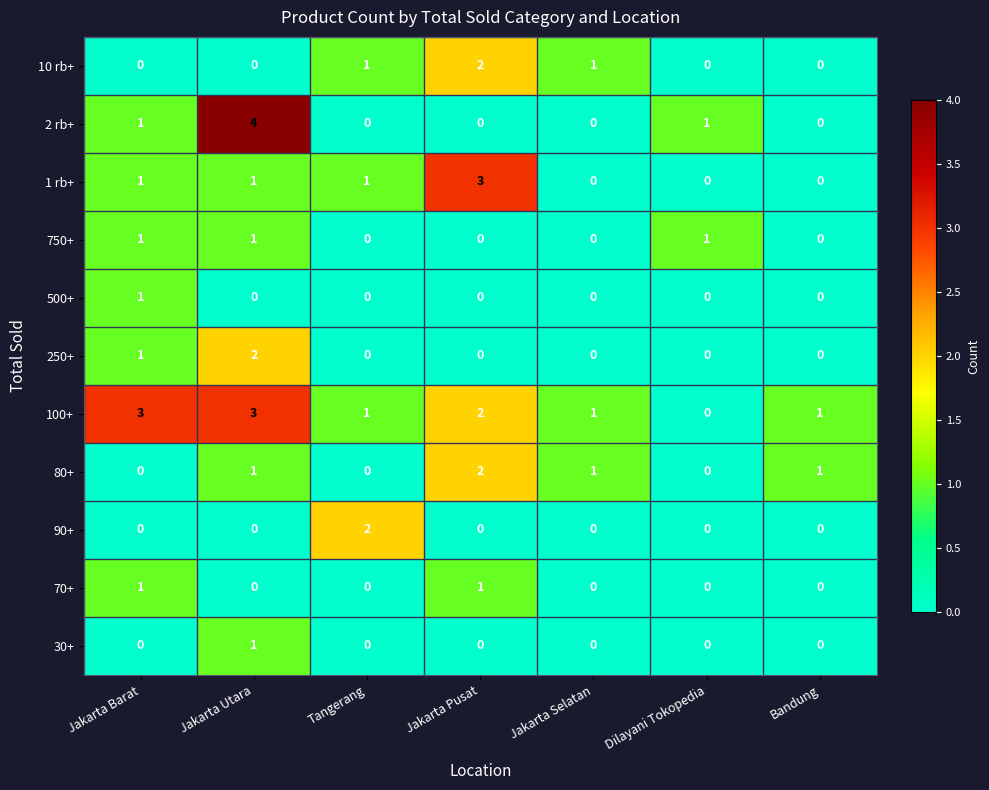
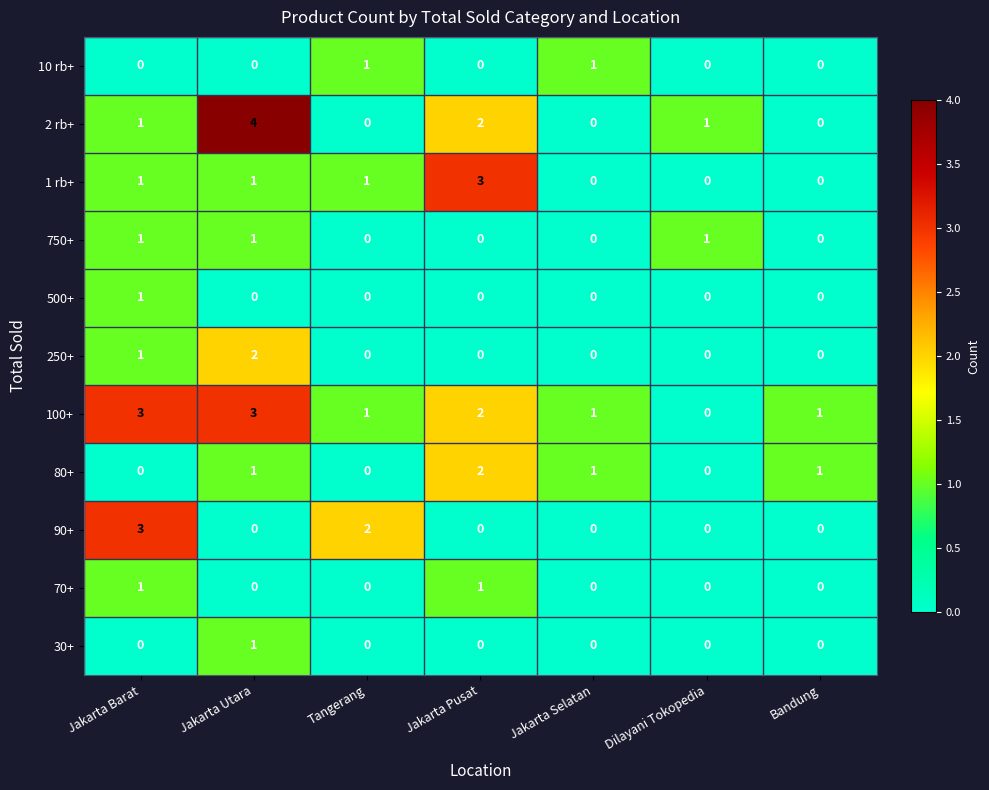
  {
    "10 rb+": {
      "Jakarta Barat": 0,
      "Jakarta Utara": 0,
      "Tangerang": 1,
-     "Jakarta Pusat": 2,
+     "Jakarta Pusat": 0,
      "Jakarta Selatan": 1,
      "Dilayani Tokopedia": 0,
      "Bandung": 0
    },
    "2 rb+": {
      "Jakarta Barat": 1,
      "Jakarta Utara": 4,
      "Tangerang": 0,
-     "Jakarta Pusat": 0,
+     "Jakarta Pusat": 2,
      "Jakarta Selatan": 0,
      "Dilayani Tokopedia": 1,
      "Bandung": 0
    },
    "1 rb+": {
      "Jakarta Barat": 1,
      "Jakarta Utara": 1,
      "Tangerang": 1,
      "Jakarta Pusat": 3,
      "Jakarta Selatan": 0,
      "Dilayani Tokopedia": 0,
      "Bandung": 0
    },
    "750+": {
      "Jakarta Barat": 1,
      "Jakarta Utara": 1,
      "Tangerang": 0,
      "Jakarta Pusat": 0,
      "Jakarta Selatan": 0,
      "Dilayani Tokopedia": 1,
      "Bandung": 0
    },
    "500+": {
      "Jakarta Barat": 1,
      "Jakarta Utara": 0,
      "Tangerang": 0,
      "Jakarta Pusat": 0,
      "Jakarta Selatan": 0,
      "Dilayani Tokopedia": 0,
      "Bandung": 0
    },
    "250+": {
      "Jakarta Barat": 1,
      "Jakarta Utara": 2,
      "Tangerang": 0,
      "Jakarta Pusat": 0,
      "Jakarta Selatan": 0,
      "Dilayani Tokopedia": 0,
      "Bandung": 0
    },
    "100+": {
      "Jakarta Barat": 3,
      "Jakarta Utara": 3,
      "Tangerang": 1,
      "Jakarta Pusat": 2,
      "Jakarta Selatan": 1,
      "Dilayani Tokopedia": 0,
      "Bandung": 1
    },
    "80+": {
      "Jakarta Barat": 0,
      "Jakarta Utara": 1,
      "Tangerang": 0,
      "Jakarta Pusat": 2,
      "Jakarta Selatan": 1,
      "Dilayani Tokopedia": 0,
      "Bandung": 1
    },
    "90+": {
-     "Jakarta Barat": 0,
+     "Jakarta Barat": 3,
      "Jakarta Utara": 0,
      "Tangerang": 2,
      "Jakarta Pusat": 0,
      "Jakarta Selatan": 0,
      "Dilayani Tokopedia": 0,
      "Bandung": 0
    },
    "70+": {
      "Jakarta Barat": 1,
      "Jakarta Utara": 0,
      "Tangerang": 0,
      "Jakarta Pusat": 1,
      "Jakarta Selatan": 0,
      "Dilayani Tokopedia": 0,
      "Bandung": 0
    },
    "30+": {
      "Jakarta Barat": 0,
      "Jakarta Utara": 1,
      "Tangerang": 0,
      "Jakarta Pusat": 0,
      "Jakarta Selatan": 0,
      "Dilayani Tokopedia": 0,
      "Bandung": 0
    }
  }
